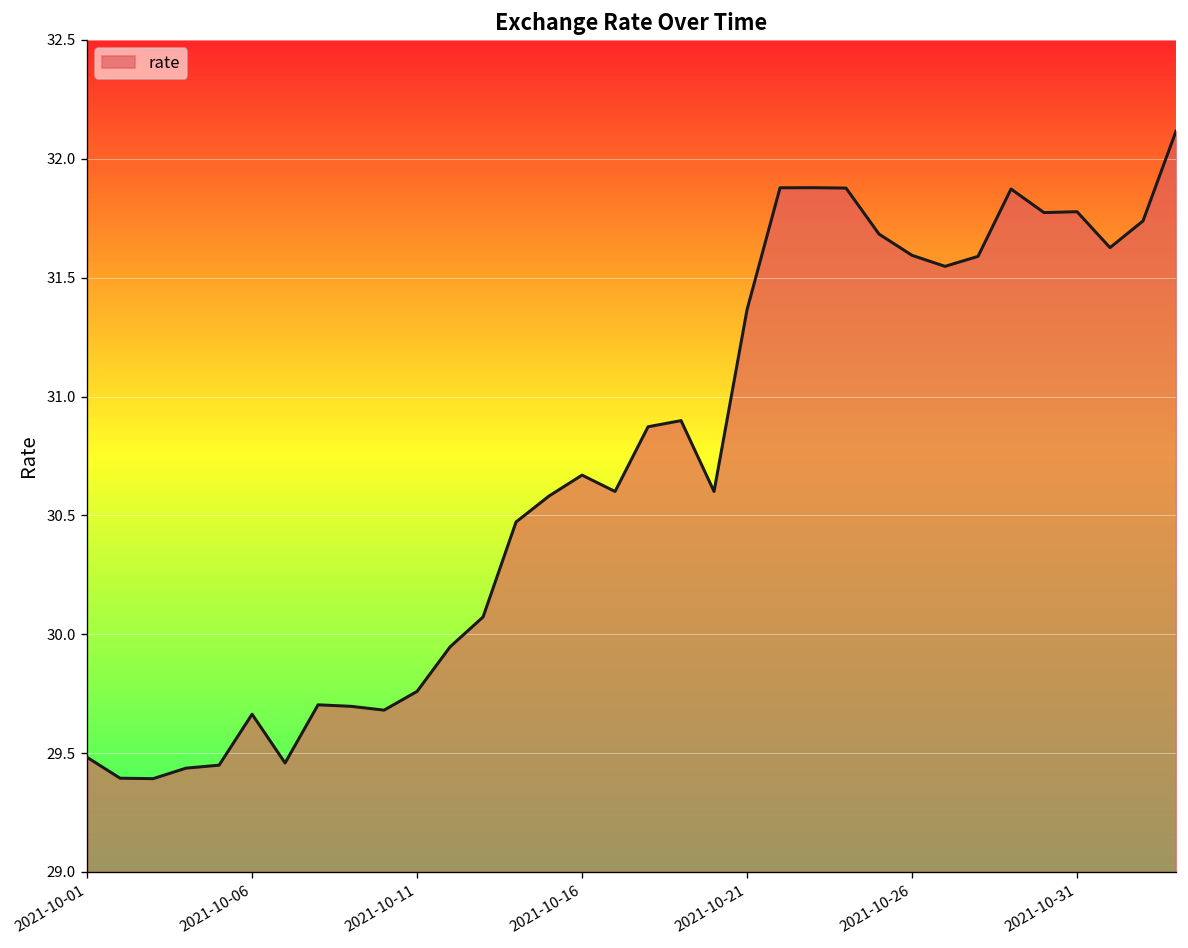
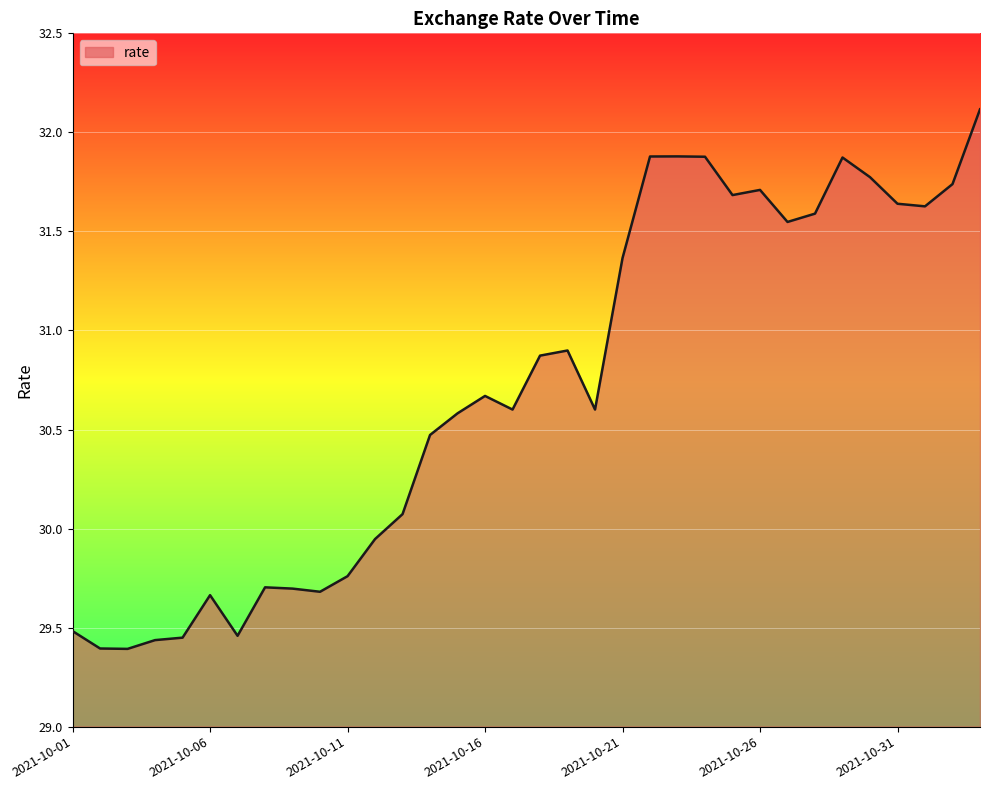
  {
    "2021-10-01": 29.48,
    "2021-10-06": 29.66,
    "2021-10-11": 29.76,
    "2021-10-16": 30.67,
    "2021-10-21": 31.37,
-   "2021-10-26": 31.59,
-   "2021-10-31": 31.78
+   "2021-10-26": 31.71,
+   "2021-10-31": 31.64
  }
